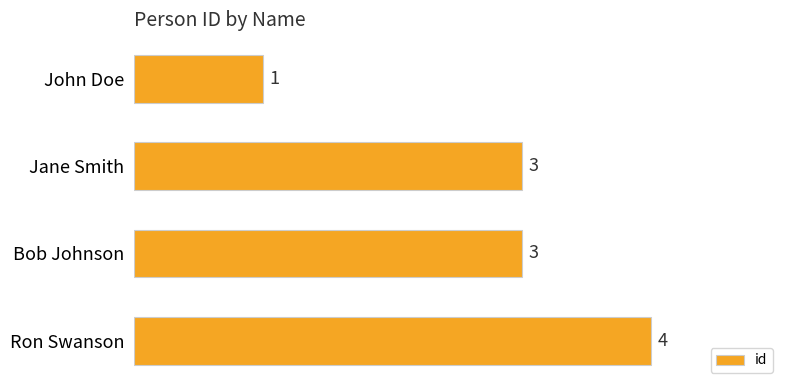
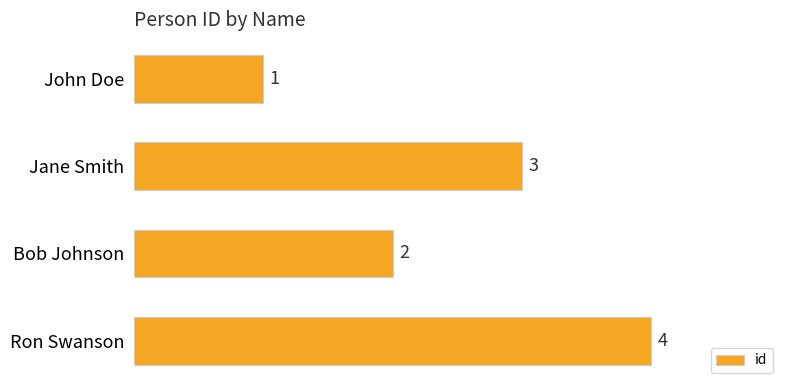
  {
    "John Doe": 1,
    "Jane Smith": 3,
-   "Bob Johnson": 3,
+   "Bob Johnson": 2,
    "Ron Swanson": 4
  }
